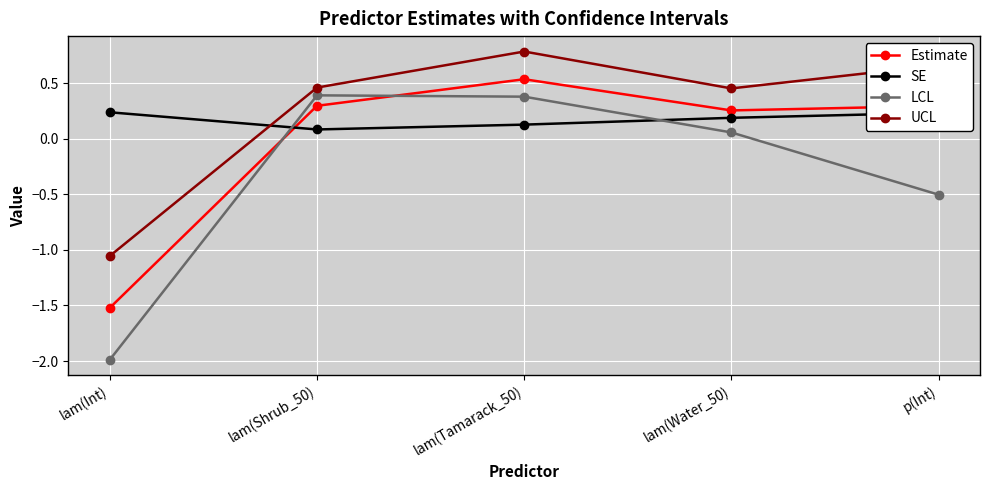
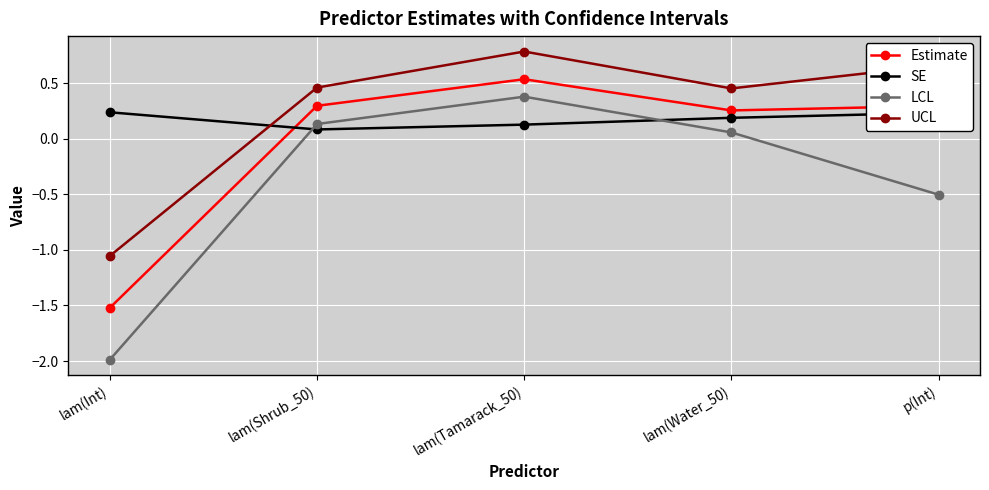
  {
    "Estimate": {
      "lam(Int)": -1.52,
      "lam(Shrub_50)": 0.30,
      "lam(Tamarack_50)": 0.54,
      "lam(Water_50)": 0.25
    },
    "SE": {
      "lam(Int)": 0.24,
      "lam(Shrub_50)": 0.08,
      "lam(Tamarack_50)": 0.13,
      "lam(Water_50)": 0.19
    },
    "LCL": {
      "lam(Int)": -1.99,
-     "lam(Shrub_50)": 0.39,
+     "lam(Shrub_50)": 0.13,
      "lam(Tamarack_50)": 0.38,
      "lam(Water_50)": 0.06,
      "p(Int)": -0.50
    },
    "UCL": {
      "lam(Int)": -1.05,
      "lam(Shrub_50)": 0.46,
      "lam(Tamarack_50)": 0.78,
      "lam(Water_50)": 0.45
    }
  }
